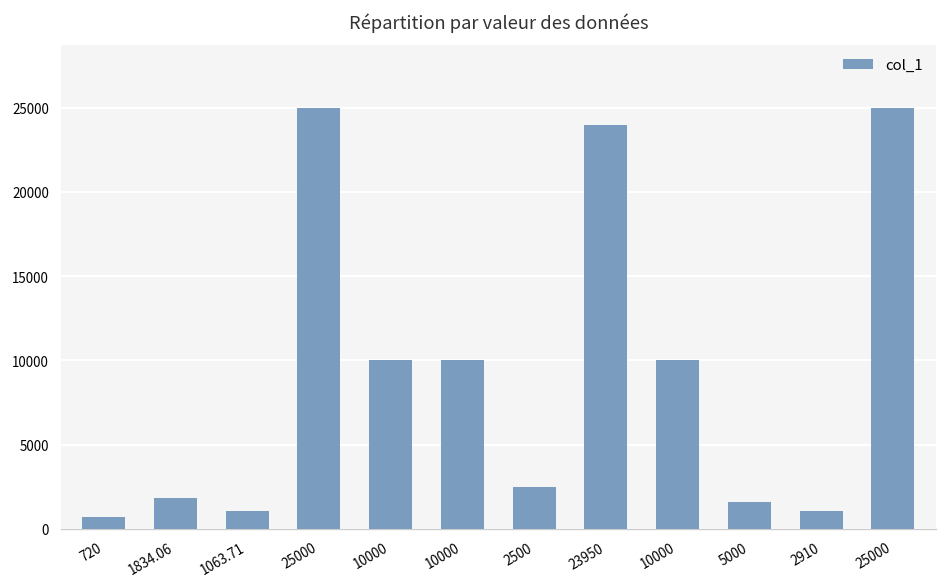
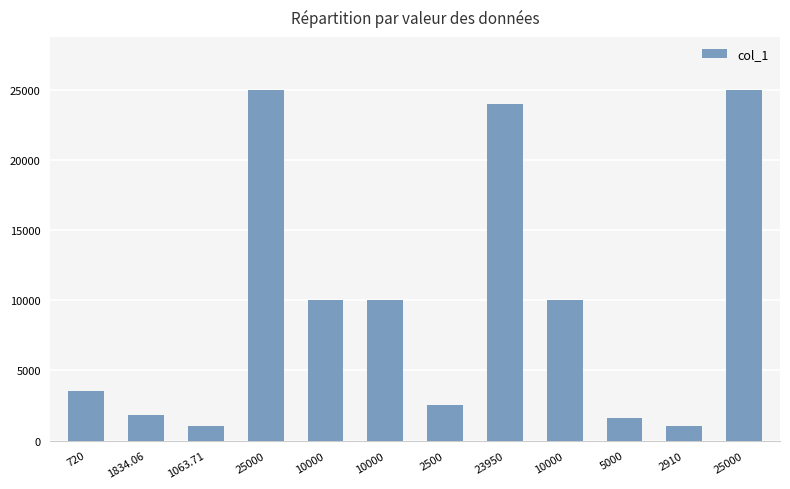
  {
-   "720": 700,
+   "720": 3500,
    "1834.06": 1800,
    "1063.71": 1100,
    "2500": 2500,
    "23950": 24000,
    "5000": 1600,
    "2910": 1000
  }
